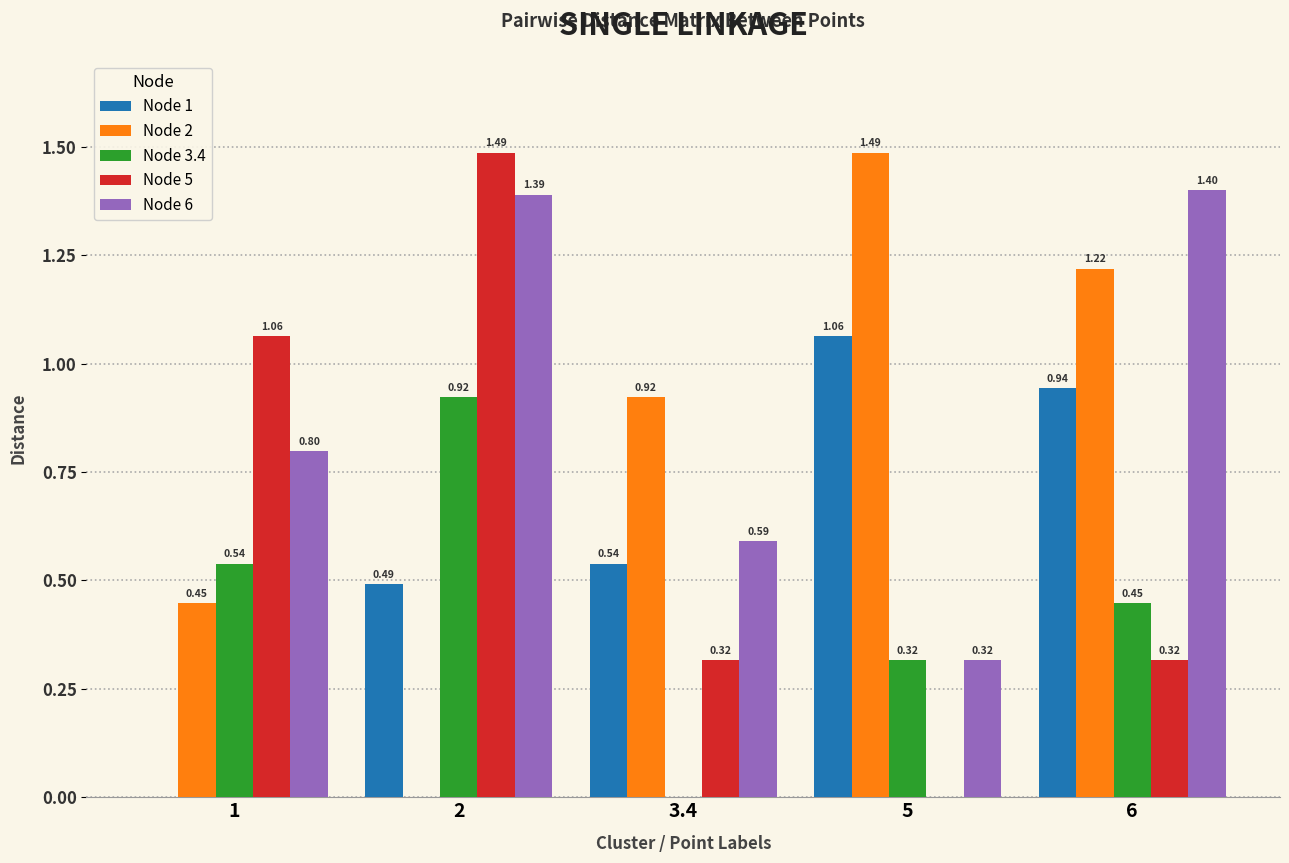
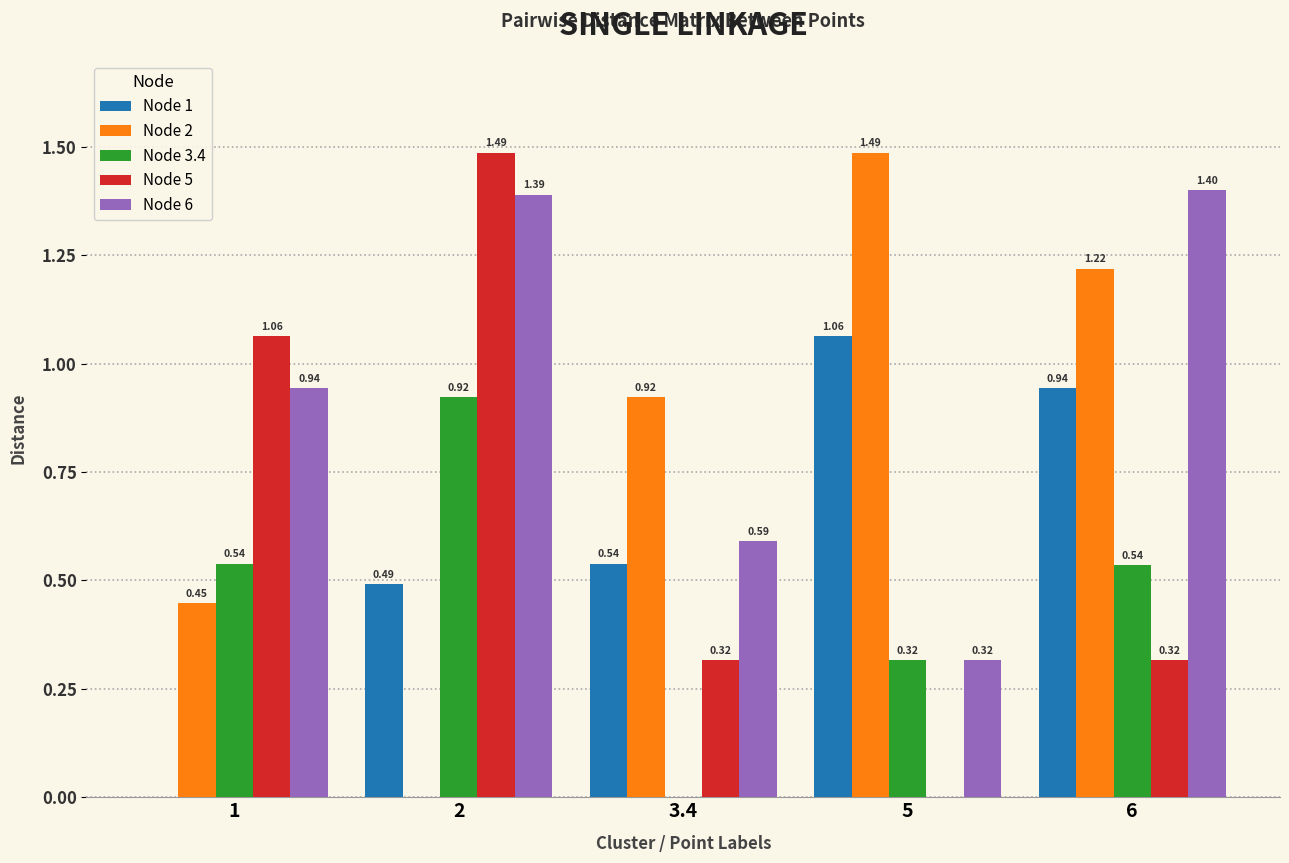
  {
    "Node 1": {
      "2": 0.49,
      "3.4": 0.54,
      "5": 1.06,
      "6": 0.94
    },
    "Node 2": {
      "1": 0.45,
      "3.4": 0.92,
      "5": 1.49,
      "6": 1.22
    },
    "Node 3.4": {
      "1": 0.54,
      "2": 0.92,
      "5": 0.32,
-     "6": 0.45
+     "6": 0.54
    },
    "Node 5": {
      "1": 1.06,
      "2": 1.49,
      "3.4": 0.32,
      "6": 0.32
    },
    "Node 6": {
-     "1": 0.80,
+     "1": 0.94,
      "2": 1.39,
      "3.4": 0.59,
      "5": 0.32,
      "6": 1.40
    }
  }
